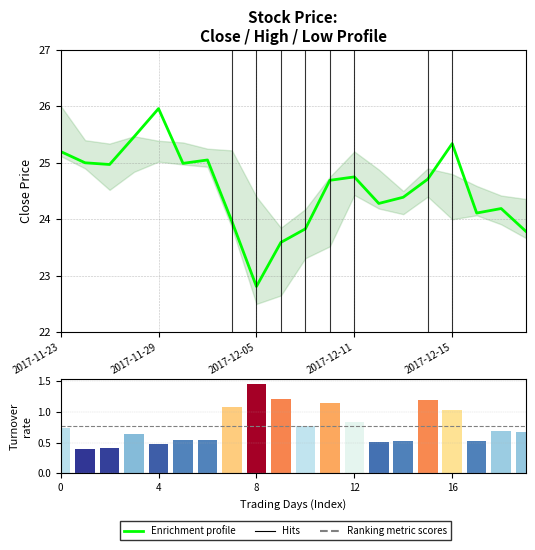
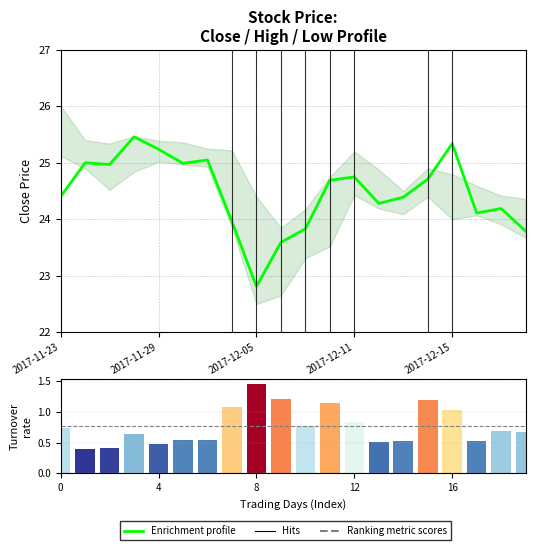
  {
    "Stock Price: Close / High / Low Profile": {
      "Enrichment profile": {
-       "2017-11-23": 25.2,
-       "2017-11-29": 26.0,
+       "2017-11-23": 24.4,
+       "2017-11-29": 25.2,
        "2017-12-05": 22.8,
        "2017-12-11": 24.8,
        "2017-12-15": 25.3
      }
    }
  }
